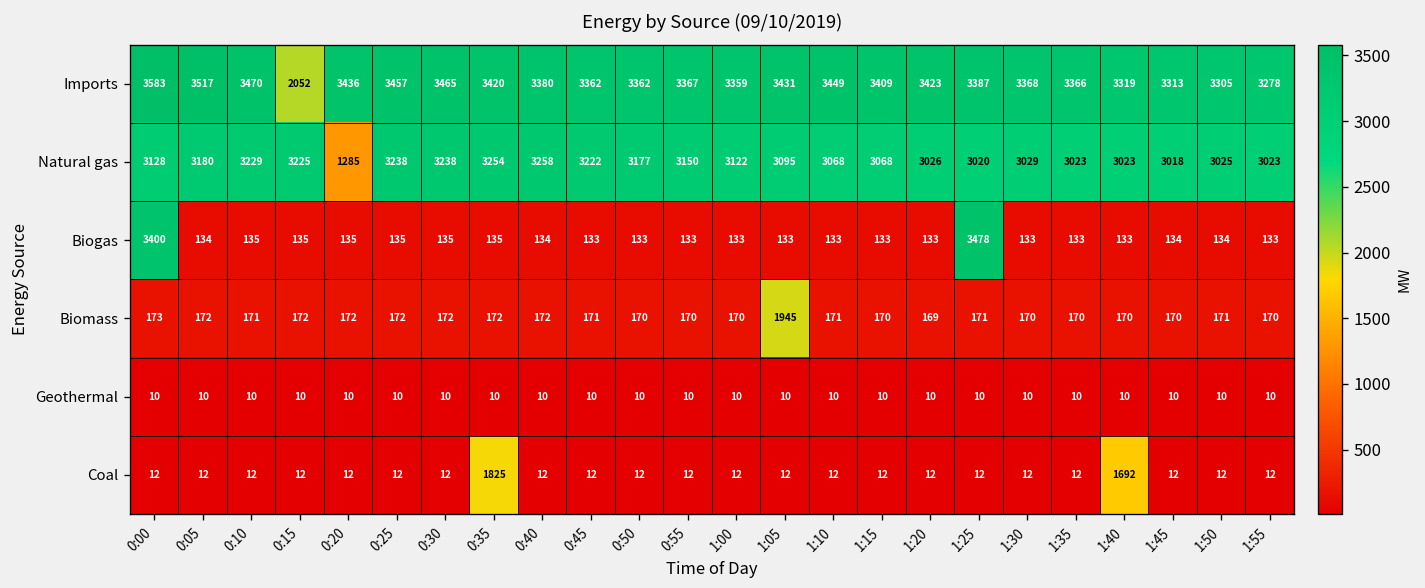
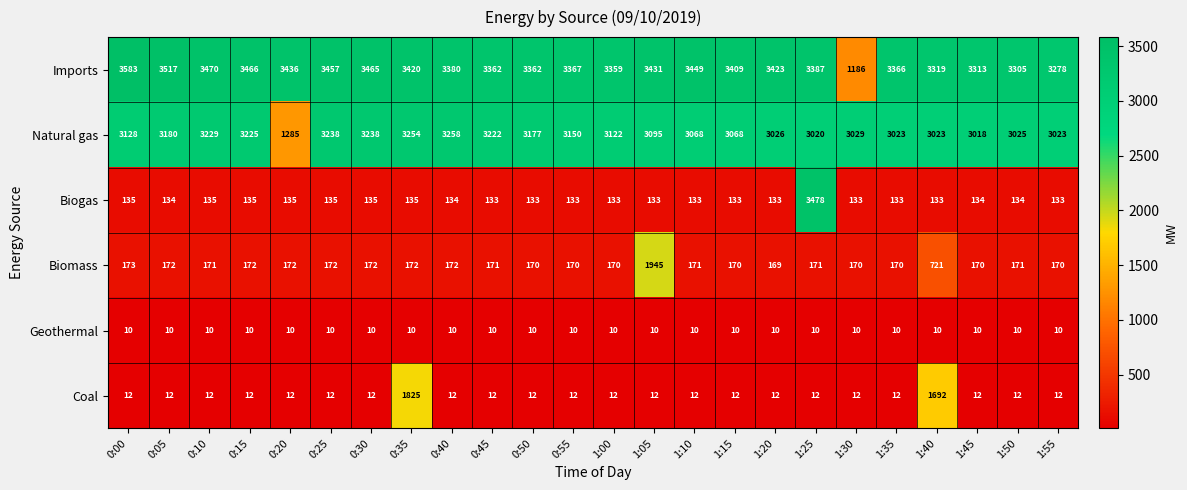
  {
    "Imports": {
      "0:00": 3583,
      "0:05": 3517,
      "0:10": 3470,
-     "0:15": 2052,
+     "0:15": 3466,
      "0:20": 3436,
      "0:25": 3457,
      "0:30": 3465,
      "0:35": 3420,
      "0:40": 3380,
      "0:45": 3362,
      "0:50": 3362,
      "0:55": 3367,
      "1:00": 3359,
      "1:05": 3431,
      "1:10": 3449,
      "1:15": 3409,
      "1:20": 3423,
      "1:25": 3387,
-     "1:30": 3368,
+     "1:30": 1186,
      "1:35": 3366,
      "1:40": 3319,
      "1:45": 3313,
      "1:50": 3305,
      "1:55": 3278
    },
    "Natural gas": {
      "0:00": 3128,
      "0:05": 3180,
      "0:10": 3229,
      "0:15": 3225,
      "0:20": 1285,
      "0:25": 3238,
      "0:30": 3238,
      "0:35": 3254,
      "0:40": 3258,
      "0:45": 3222,
      "0:50": 3177,
      "0:55": 3150,
      "1:00": 3122,
      "1:05": 3095,
      "1:10": 3068,
      "1:15": 3068,
      "1:20": 3026,
      "1:25": 3020,
      "1:30": 3029,
      "1:35": 3023,
      "1:40": 3023,
      "1:45": 3018,
      "1:50": 3025,
      "1:55": 3023
    },
    "Biogas": {
-     "0:00": 3400,
+     "0:00": 135,
      "0:05": 134,
      "0:10": 135,
      "0:15": 135,
      "0:20": 135,
      "0:25": 135,
      "0:30": 135,
      "0:35": 135,
      "0:40": 134,
      "0:45": 133,
      "0:50": 133,
      "0:55": 133,
      "1:00": 133,
      "1:05": 133,
      "1:10": 133,
      "1:15": 133,
      "1:20": 133,
      "1:25": 3478,
      "1:30": 133,
      "1:35": 133,
      "1:40": 133,
      "1:45": 134,
      "1:50": 134,
      "1:55": 133
    },
    "Biomass": {
      "0:00": 173,
      "0:05": 172,
      "0:10": 171,
      "0:15": 172,
      "0:20": 172,
      "0:25": 172,
      "0:30": 172,
      "0:35": 172,
      "0:40": 172,
      "0:45": 171,
      "0:50": 170,
      "0:55": 170,
      "1:00": 170,
      "1:05": 1945,
      "1:10": 171,
      "1:15": 170,
      "1:20": 169,
      "1:25": 171,
      "1:30": 170,
      "1:35": 170,
-     "1:40": 170,
+     "1:40": 721,
      "1:45": 170,
      "1:50": 171,
      "1:55": 170
    },
    "Geothermal": {
      "0:00": 10,
      "0:05": 10,
      "0:10": 10,
      "0:15": 10,
      "0:20": 10,
      "0:25": 10,
      "0:30": 10,
      "0:35": 10,
      "0:40": 10,
      "0:45": 10,
      "0:50": 10,
      "0:55": 10,
      "1:00": 10,
      "1:05": 10,
      "1:10": 10,
      "1:15": 10,
      "1:20": 10,
      "1:25": 10,
      "1:30": 10,
      "1:35": 10,
      "1:40": 10,
      "1:45": 10,
      "1:50": 10,
      "1:55": 10
    },
    "Coal": {
      "0:00": 12,
      "0:05": 12,
      "0:10": 12,
      "0:15": 12,
      "0:20": 12,
      "0:25": 12,
      "0:30": 12,
      "0:35": 1825,
      "0:40": 12,
      "0:45": 12,
      "0:50": 12,
      "0:55": 12,
      "1:00": 12,
      "1:05": 12,
      "1:10": 12,
      "1:15": 12,
      "1:20": 12,
      "1:25": 12,
      "1:30": 12,
      "1:35": 12,
      "1:40": 1692,
      "1:45": 12,
      "1:50": 12,
      "1:55": 12
    }
  }
